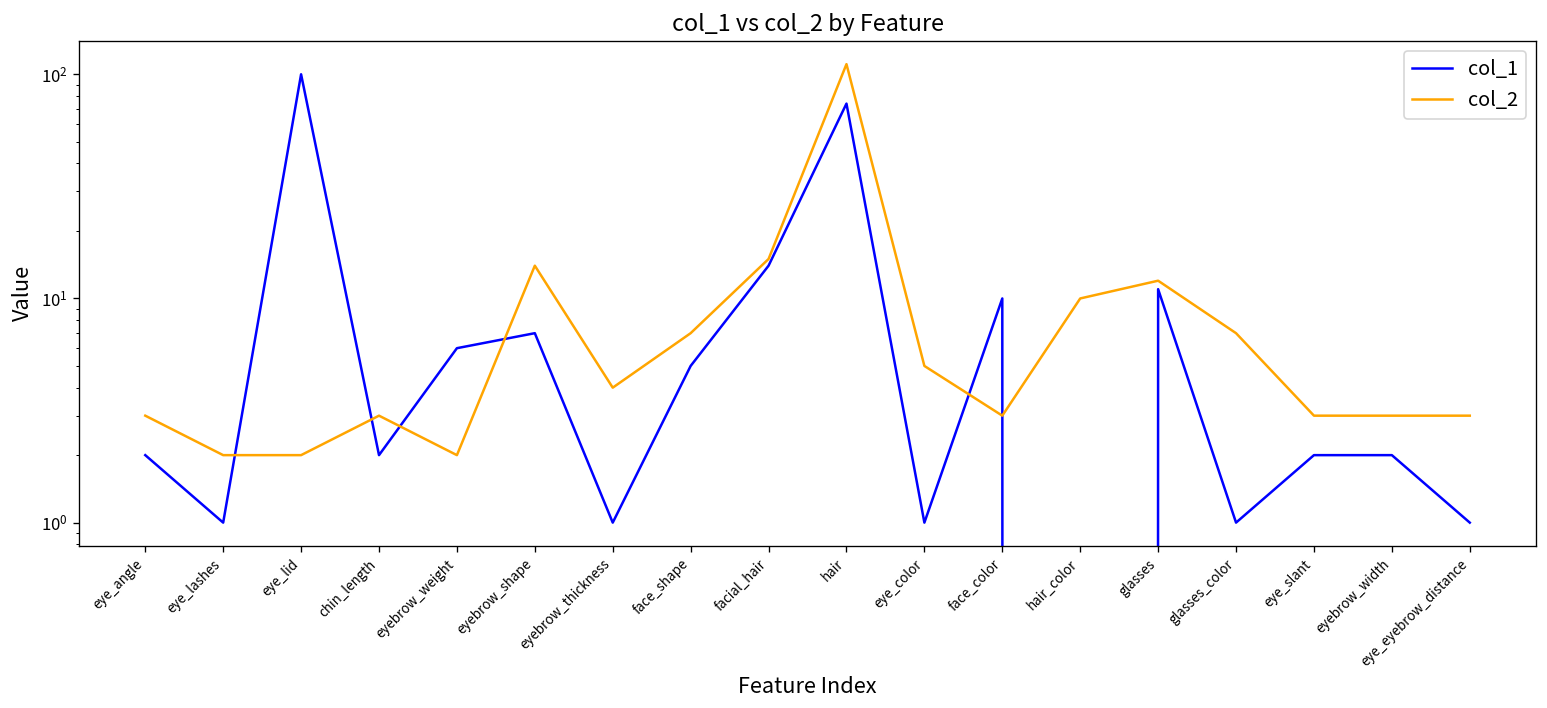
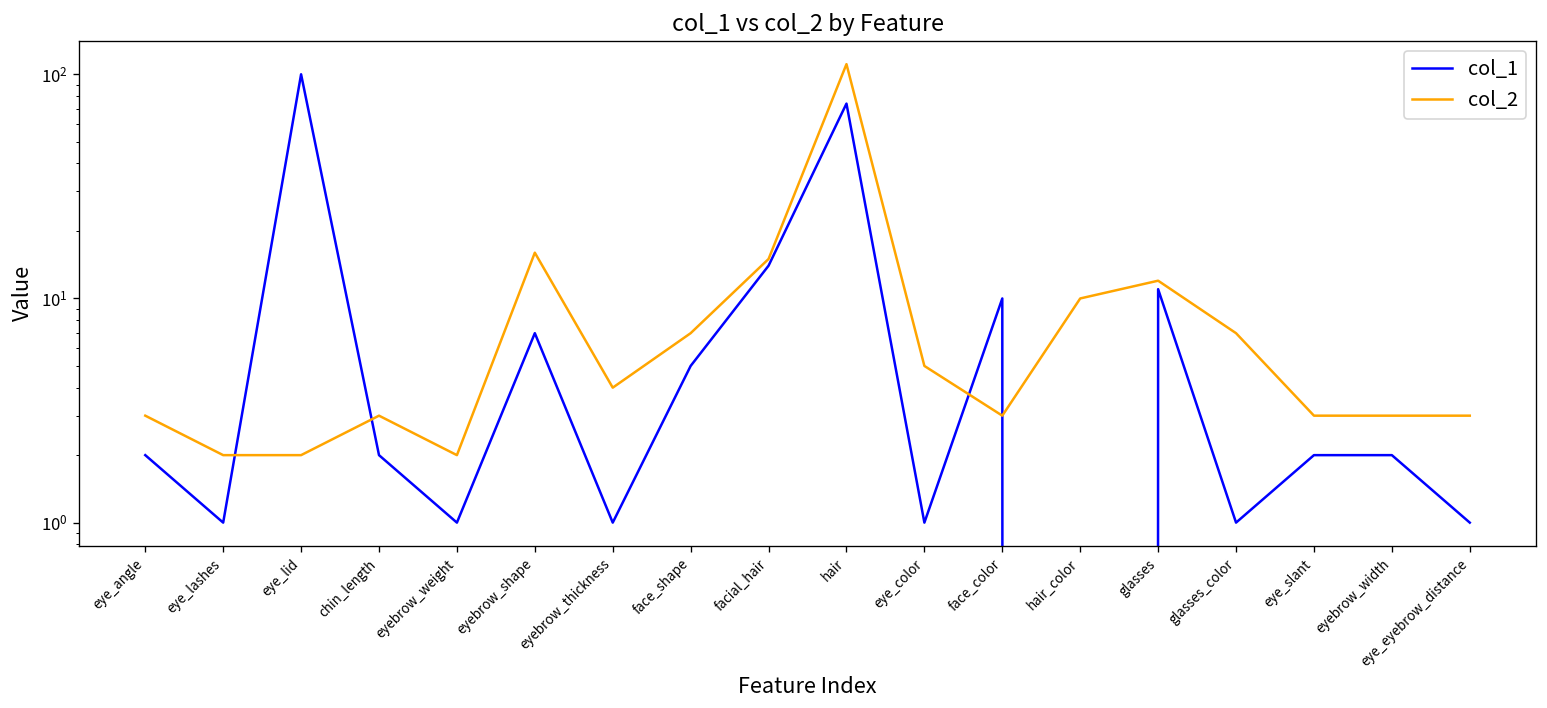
  {
    "col_1": {
      "eye_angle": 2,
      "eye_lashes": 1,
      "eye_lid": 100,
      "chin_length": 2,
-     "eyebrow_weight": 6,
+     "eyebrow_weight": 1,
      "eyebrow_shape": 7,
      "eyebrow_thickness": 1,
      "face_shape": 5,
      "facial_hair": 14,
      "hair": 74,
      "eye_color": 1,
      "face_color": 10,
      "glasses": 11,
      "glasses_color": 1,
      "eye_slant": 2,
      "eyebrow_width": 2,
      "eye_eyebrow_distance": 1
    },
    "col_2": {
      "eye_angle": 3,
      "eye_lashes": 2,
      "eye_lid": 2,
      "chin_length": 3,
      "eyebrow_weight": 2,
-     "eyebrow_shape": 14,
+     "eyebrow_shape": 16,
      "eyebrow_thickness": 4,
      "face_shape": 7,
      "facial_hair": 15,
      "hair": 110,
      "eye_color": 5,
      "face_color": 3,
      "hair_color": 10,
      "glasses": 12,
      "glasses_color": 7,
      "eye_slant": 3,
      "eyebrow_width": 3,
      "eye_eyebrow_distance": 3
    }
  }
